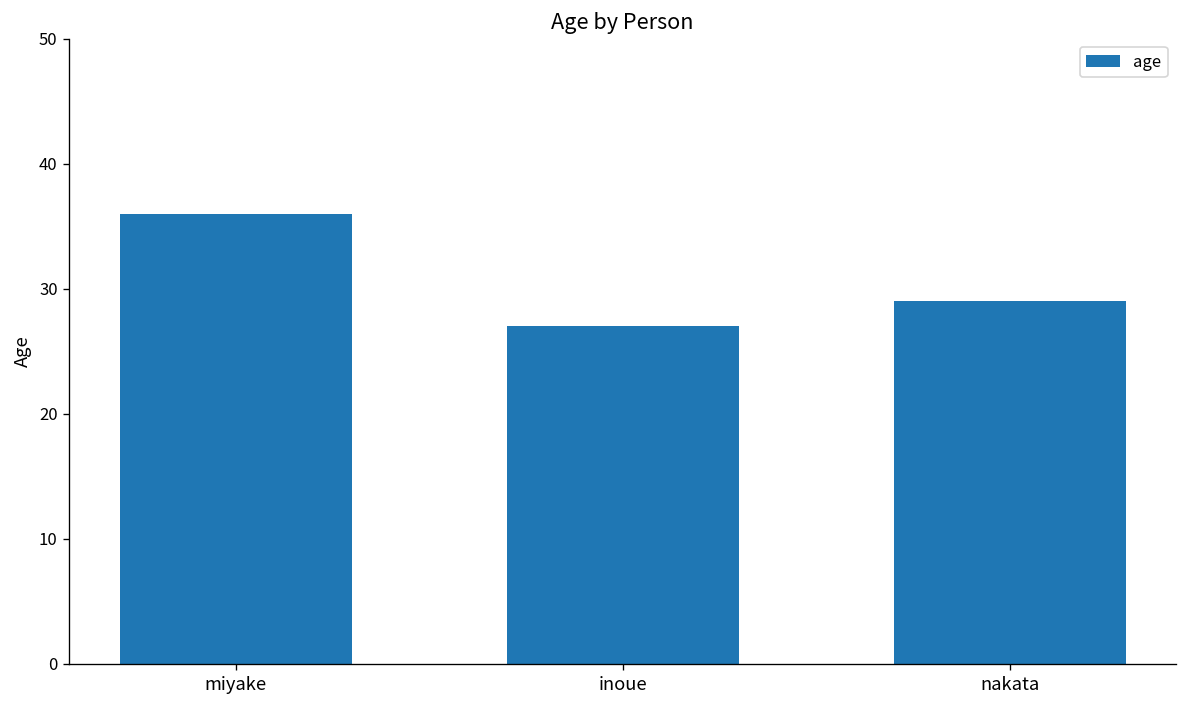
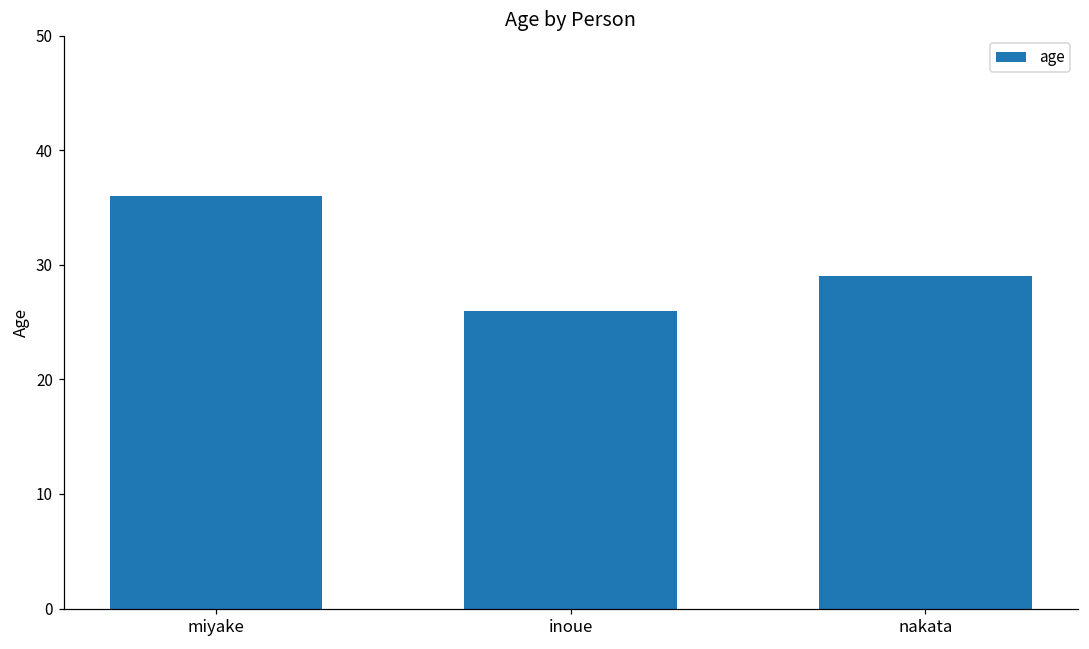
  {
    "miyake": 36,
-   "inoue": 27,
+   "inoue": 26,
    "nakata": 29
  }
